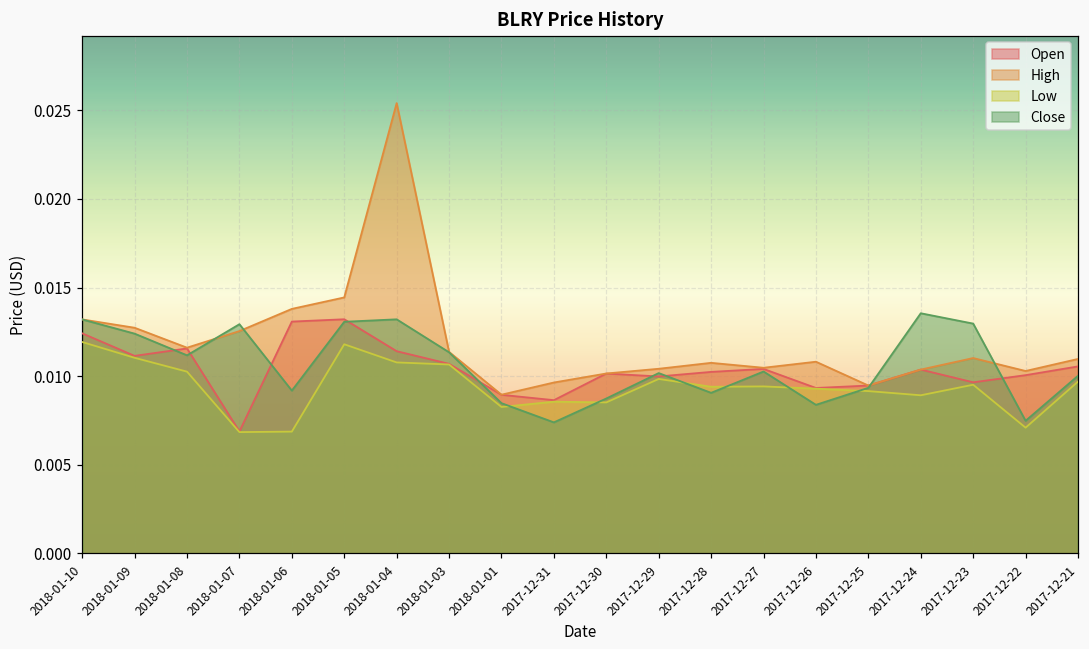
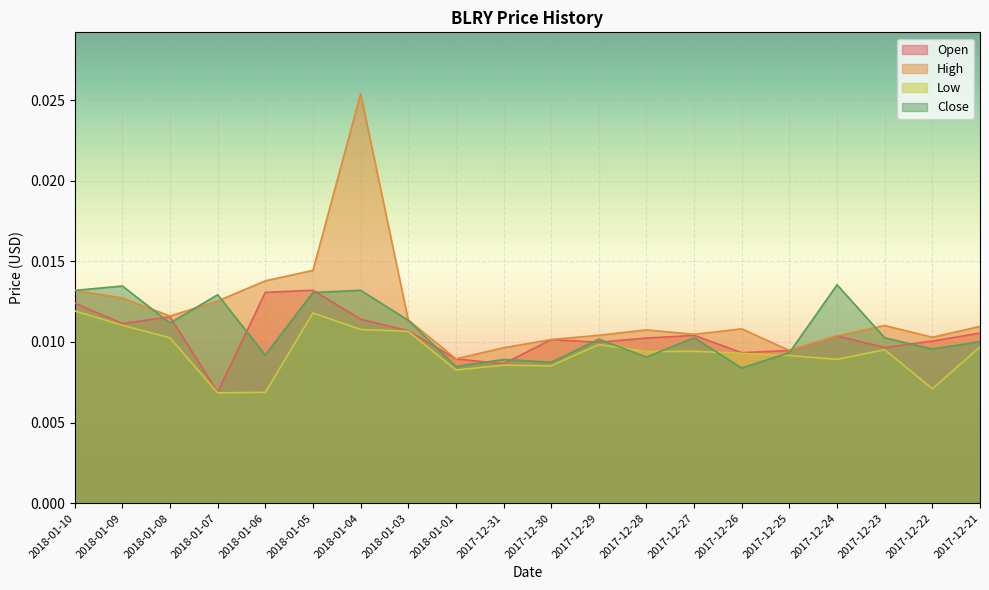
  {
    "Close": {
-     "2018-01-09": 0.0124,
+     "2018-01-09": 0.0135,
      "2018-01-08": 0.0112,
      "2018-01-07": 0.0129,
      "2018-01-06": 0.0092,
      "2018-01-04": 0.0132,
      "2018-01-01": 0.0085,
-     "2017-12-31": 0.0074,
+     "2017-12-31": 0.0089,
      "2017-12-30": 0.0087,
      "2017-12-29": 0.0102,
      "2017-12-28": 0.0091,
      "2017-12-26": 0.0084,
      "2017-12-24": 0.0135,
-     "2017-12-23": 0.0130,
-     "2017-12-22": 0.0075,
+     "2017-12-23": 0.0103,
+     "2017-12-22": 0.0096,
      "2017-12-21": 0.0100
    }
  }
